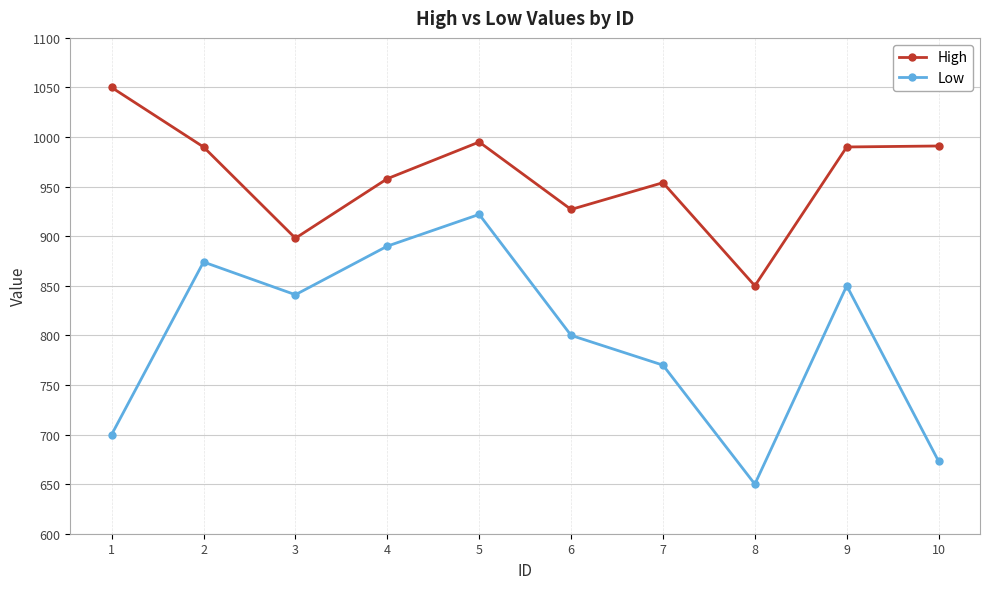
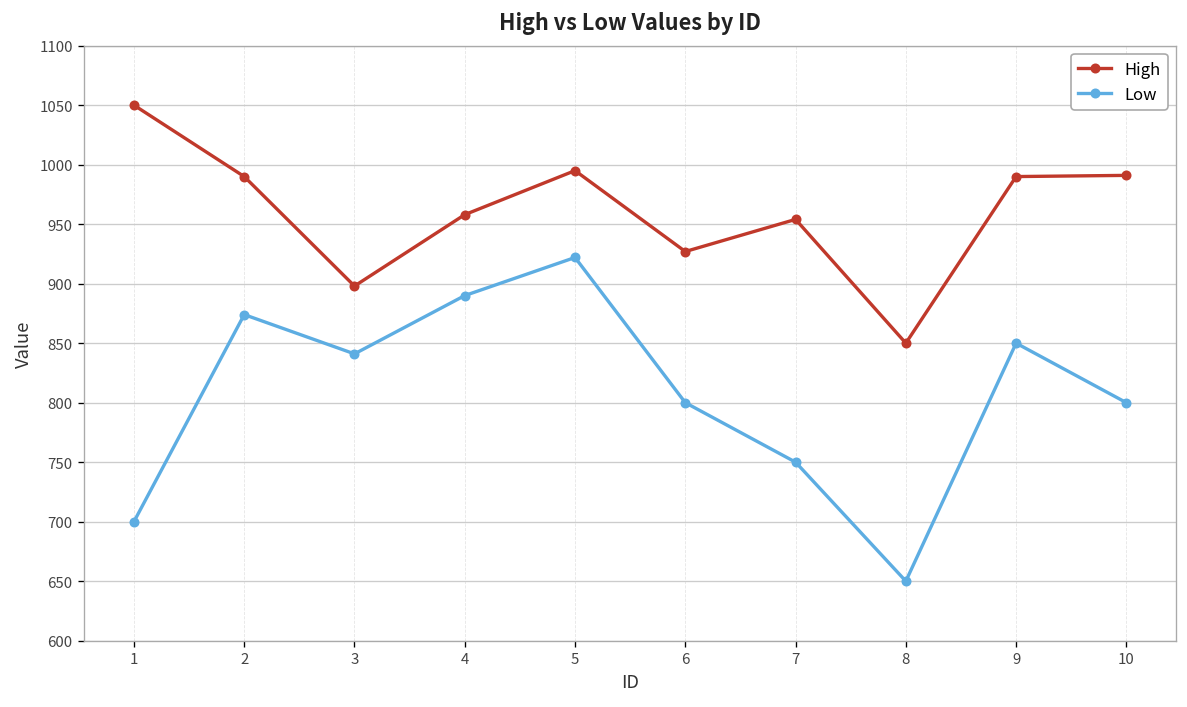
  {
    "High": {
      "1": 1050,
      "2": 990,
      "3": 900,
      "4": 960,
      "5": 1000,
      "6": 930,
      "7": 950,
      "8": 850,
      "9": 990,
      "10": 990
    },
    "Low": {
      "1": 700,
      "2": 870,
      "3": 840,
      "4": 890,
      "5": 920,
      "6": 800,
-     "7": 770,
+     "7": 750,
      "8": 650,
      "9": 850,
-     "10": 670
+     "10": 800
    }
  }
